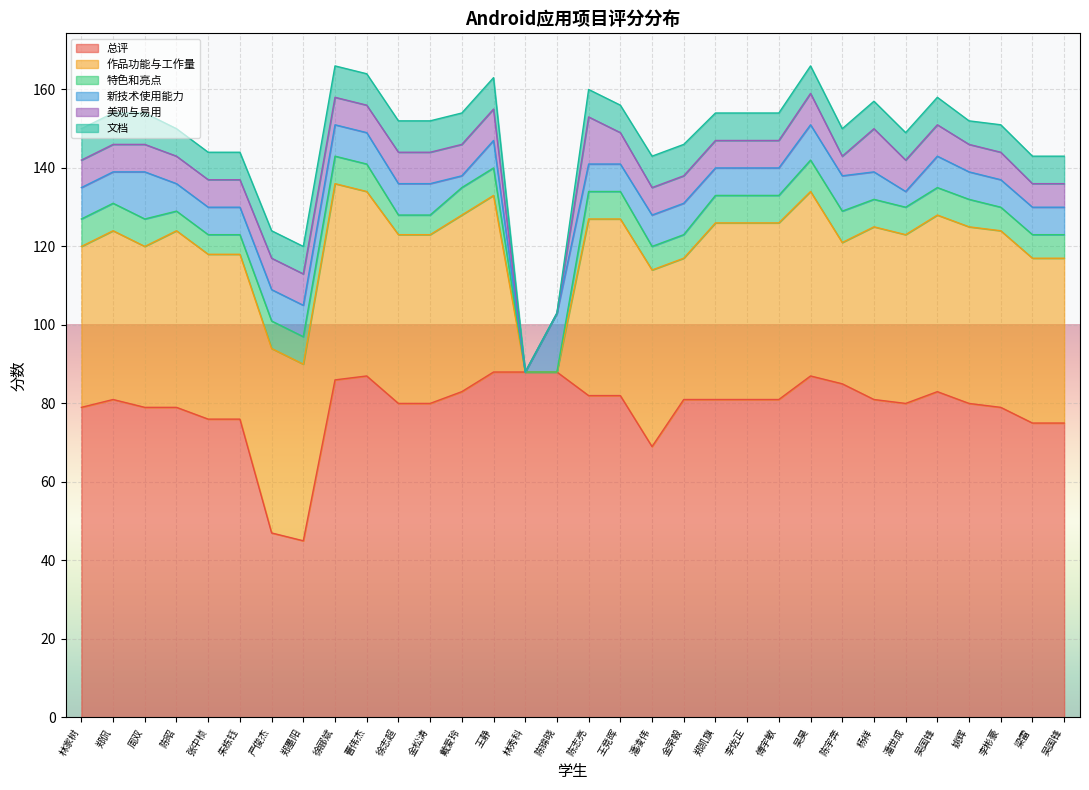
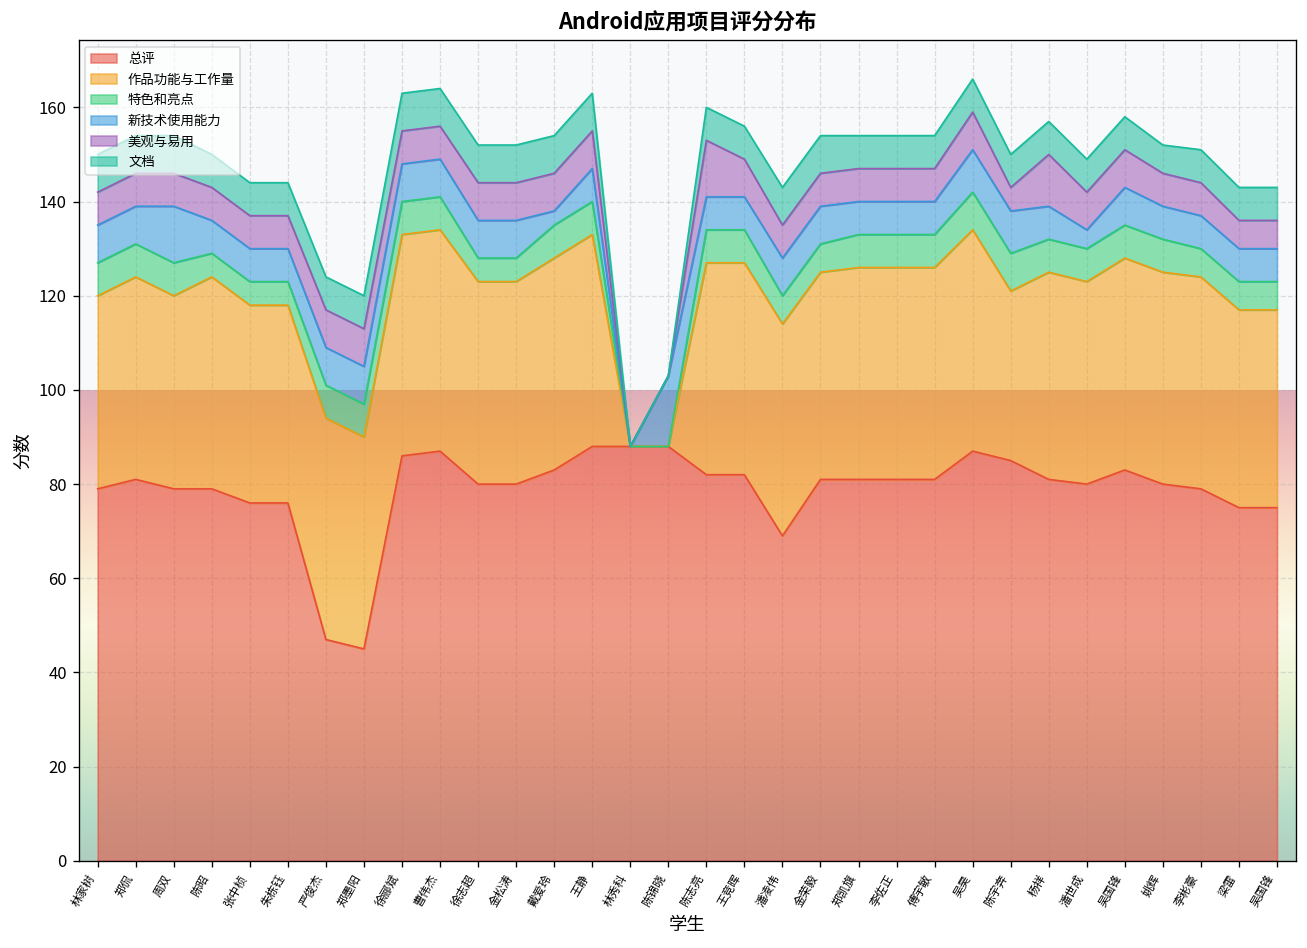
  {
    "总评": {
      "林家树": 79,
      "郑侃": 81,
      "周双": 79,
      "陈昭": 79,
      "张中桢": 76,
      "朱栋钰": 76,
      "严俊杰": 47,
      "郑墨阳": 45,
      "徐郦斌": 86,
      "曹伟杰": 87,
      "徐志超": 80,
      "金松涛": 80,
      "戴爱玲": 83,
      "王静": 88,
      "陈志亮": 82,
      "王竞晖": 82,
      "潘凌伟": 69,
      "金荣毅": 81,
      "郑凯旗": 81,
      "李佐正": 81,
      "傅宇敏": 81,
      "吴昊": 87,
      "陈宇奔": 85,
      "杨祥": 81,
      "潘世成": 80,
      "姚辉": 80,
      "李彬豪": 79,
      "梁雷": 75
    },
    "作品功能与工作量": {
      "林家树": 41,
      "郑侃": 43,
      "周双": 41,
      "陈昭": 45,
      "张中桢": 42,
      "朱栋钰": 42,
      "严俊杰": 47,
      "郑墨阳": 45,
-     "徐郦斌": 50,
+     "徐郦斌": 47,
      "曹伟杰": 47,
      "徐志超": 43,
      "金松涛": 43,
      "戴爱玲": 45,
      "王静": 45,
      "陈志亮": 45,
      "王竞晖": 45,
      "潘凌伟": 45,
-     "金荣毅": 36,
+     "金荣毅": 44,
      "郑凯旗": 45,
      "李佐正": 45,
      "傅宇敏": 45,
      "吴昊": 47,
      "陈宇奔": 36,
      "杨祥": 44,
      "潘世成": 43,
      "姚辉": 45,
      "李彬豪": 45,
      "梁雷": 42
    },
    "新技术使用能力": {
      "林家树": 8,
      "郑侃": 8,
      "周双": 12,
      "陈昭": 7,
      "张中桢": 7,
      "朱栋钰": 7,
      "严俊杰": 8,
      "郑墨阳": 8,
      "徐郦斌": 8,
      "曹伟杰": 8,
      "徐志超": 8,
      "金松涛": 8,
      "戴爱玲": 3,
      "王静": 7,
      "陈志亮": 7,
      "王竞晖": 7,
      "潘凌伟": 8,
      "金荣毅": 8,
      "郑凯旗": 7,
      "李佐正": 7,
      "傅宇敏": 7,
      "吴昊": 9,
      "陈宇奔": 9,
      "杨祥": 7,
      "潘世成": 4,
      "姚辉": 7,
      "李彬豪": 7,
      "梁雷": 7
    },
    "美观与易用": {
      "林家树": 7,
      "郑侃": 7,
      "周双": 7,
      "陈昭": 7,
      "张中桢": 7,
      "朱栋钰": 7,
      "严俊杰": 8,
      "郑墨阳": 8,
      "徐郦斌": 7,
      "曹伟杰": 7,
      "徐志超": 8,
      "金松涛": 8,
      "戴爱玲": 8,
      "王静": 8,
      "陈志亮": 12,
      "王竞晖": 8,
      "潘凌伟": 7,
      "金荣毅": 7,
      "郑凯旗": 7,
      "李佐正": 7,
      "傅宇敏": 7,
      "吴昊": 8,
      "陈宇奔": 5,
      "杨祥": 11,
      "潘世成": 8,
      "姚辉": 7,
      "李彬豪": 7,
      "梁雷": 6
    }
  }
